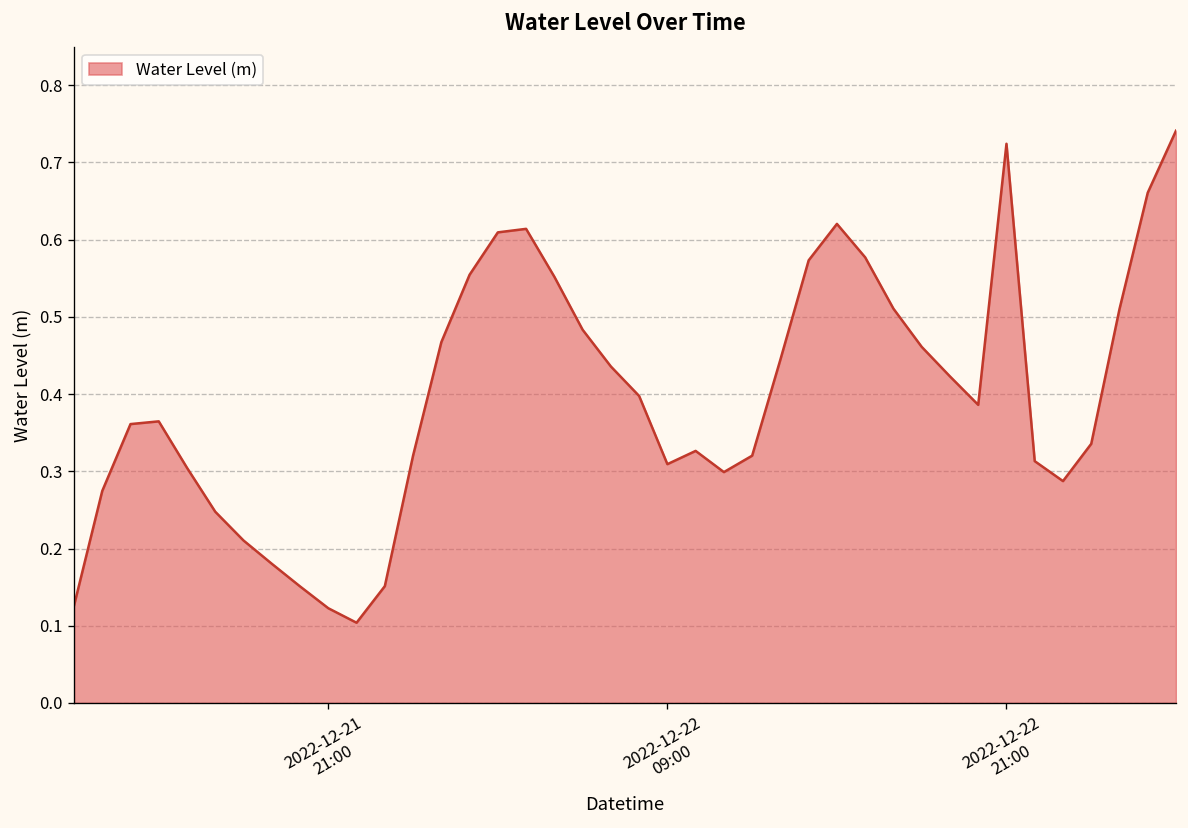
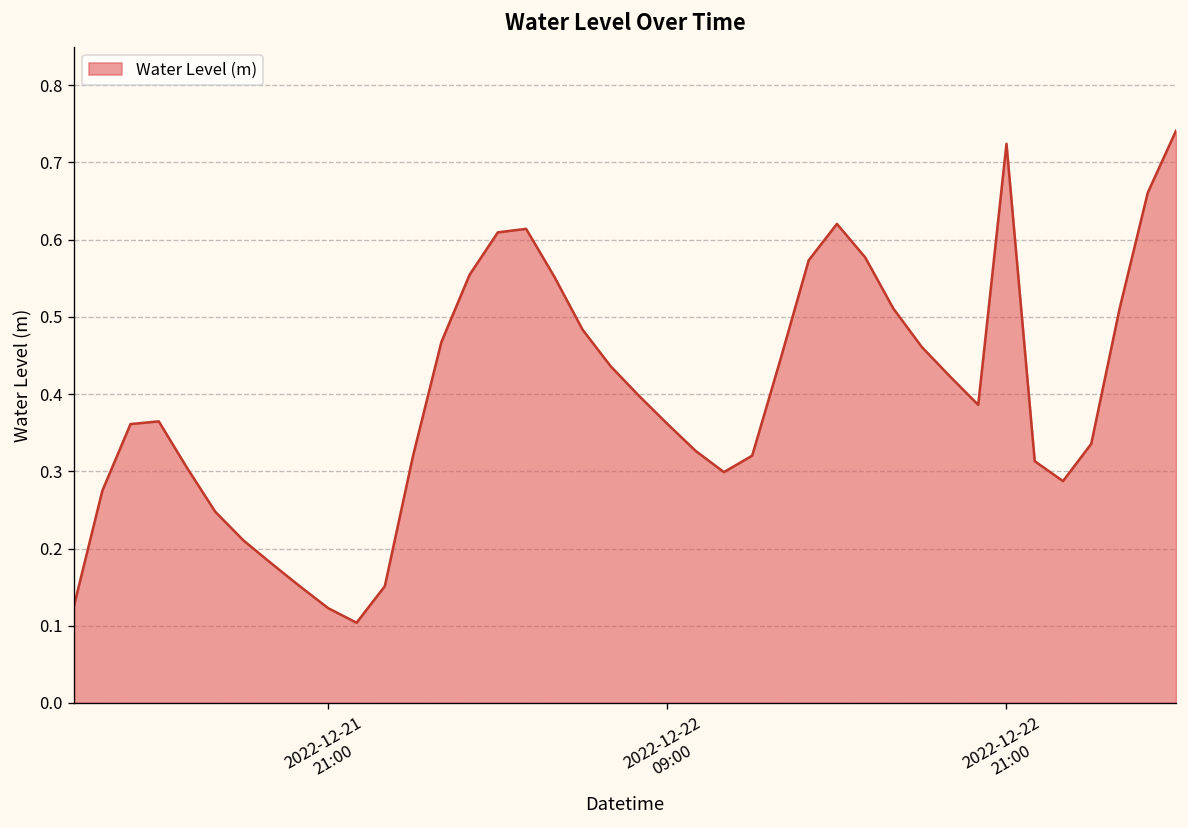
  {
    "2022-12-21 21:00": 0.12,
-   "2022-12-22 09:00": 0.31,
+   "2022-12-22 09:00": 0.36,
    "2022-12-22 21:00": 0.72
  }
